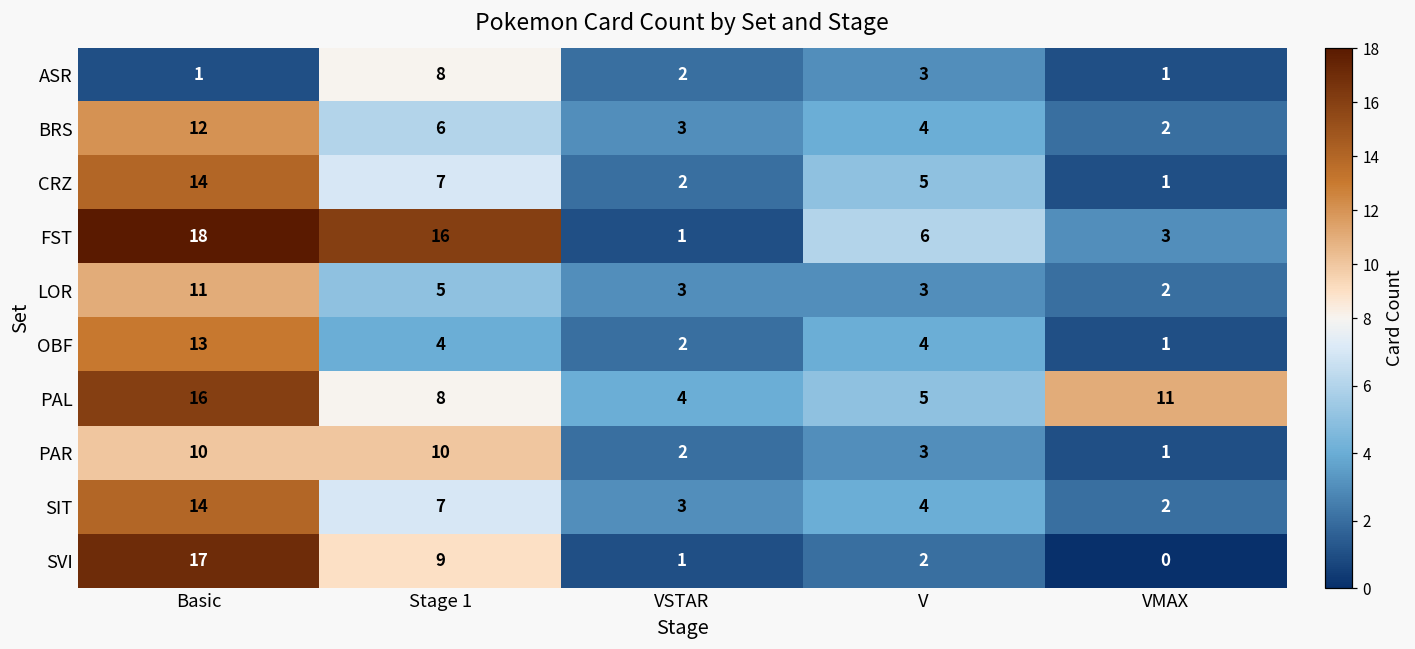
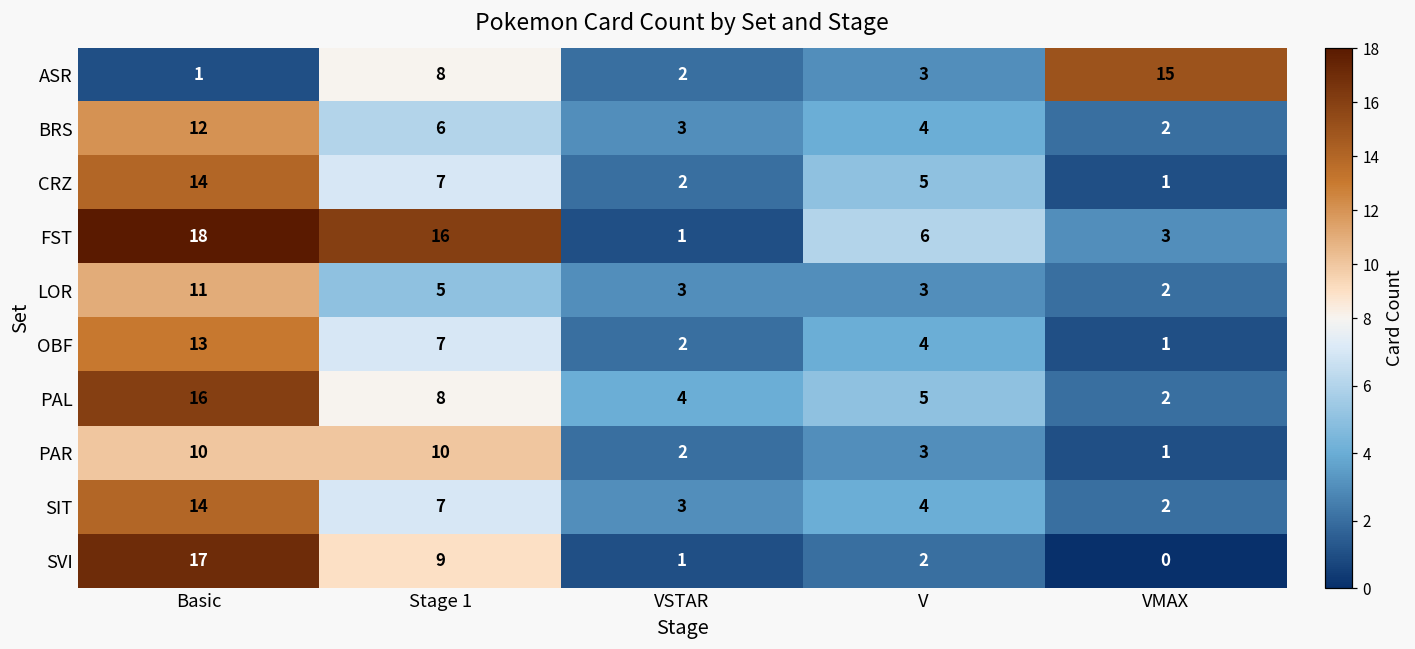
  {
    "ASR": {
      "Basic": 1,
      "Stage 1": 8,
      "VSTAR": 2,
      "V": 3,
-     "VMAX": 1
+     "VMAX": 15
    },
    "BRS": {
      "Basic": 12,
      "Stage 1": 6,
      "VSTAR": 3,
      "V": 4,
      "VMAX": 2
    },
    "CRZ": {
      "Basic": 14,
      "Stage 1": 7,
      "VSTAR": 2,
      "V": 5,
      "VMAX": 1
    },
    "FST": {
      "Basic": 18,
      "Stage 1": 16,
      "VSTAR": 1,
      "V": 6,
      "VMAX": 3
    },
    "LOR": {
      "Basic": 11,
      "Stage 1": 5,
      "VSTAR": 3,
      "V": 3,
      "VMAX": 2
    },
    "OBF": {
      "Basic": 13,
-     "Stage 1": 4,
+     "Stage 1": 7,
      "VSTAR": 2,
      "V": 4,
      "VMAX": 1
    },
    "PAL": {
      "Basic": 16,
      "Stage 1": 8,
      "VSTAR": 4,
      "V": 5,
-     "VMAX": 11
+     "VMAX": 2
    },
    "PAR": {
      "Basic": 10,
      "Stage 1": 10,
      "VSTAR": 2,
      "V": 3,
      "VMAX": 1
    },
    "SIT": {
      "Basic": 14,
      "Stage 1": 7,
      "VSTAR": 3,
      "V": 4,
      "VMAX": 2
    },
    "SVI": {
      "Basic": 17,
      "Stage 1": 9,
      "VSTAR": 1,
      "V": 2,
      "VMAX": 0
    }
  }
